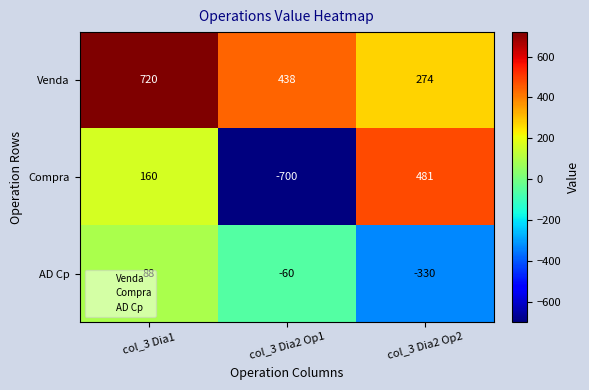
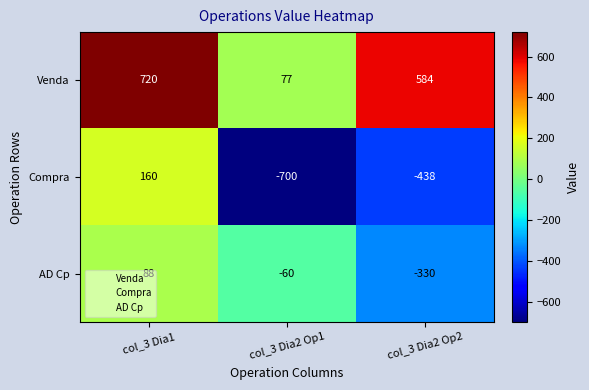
  {
    "Venda": {
      "col_3 Dia1": 720,
-     "col_3 Dia2 Op1": 438,
-     "col_3 Dia2 Op2": 274
+     "col_3 Dia2 Op1": 77,
+     "col_3 Dia2 Op2": 584
    },
    "Compra": {
      "col_3 Dia1": 160,
      "col_3 Dia2 Op1": -700,
-     "col_3 Dia2 Op2": 481
+     "col_3 Dia2 Op2": -438
    },
    "AD Cp": {
      "col_3 Dia2 Op1": -60,
      "col_3 Dia2 Op2": -330
    }
  }
